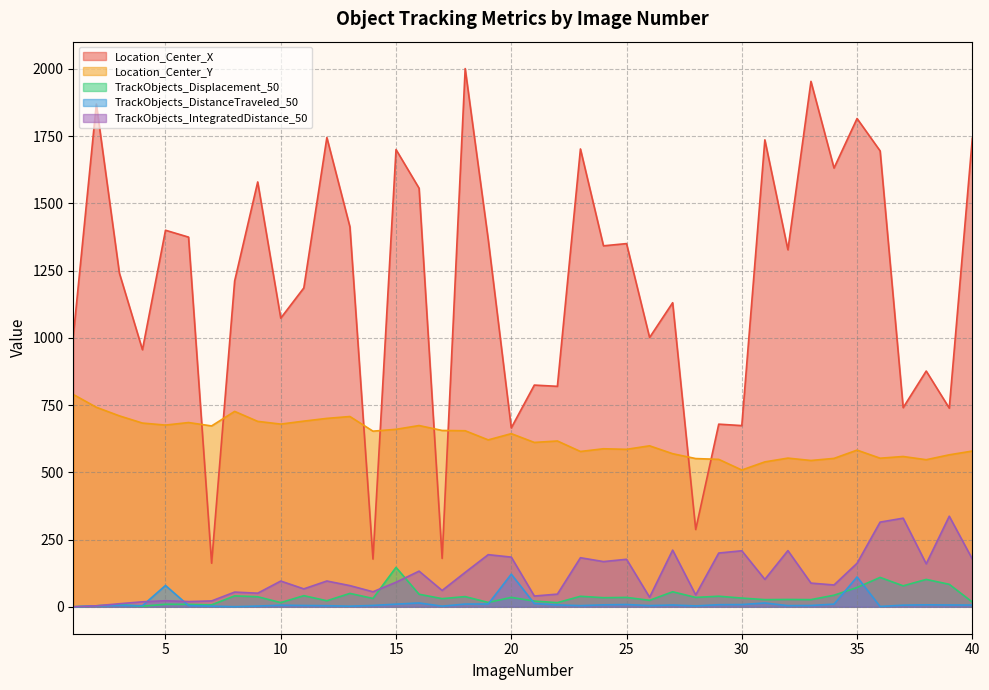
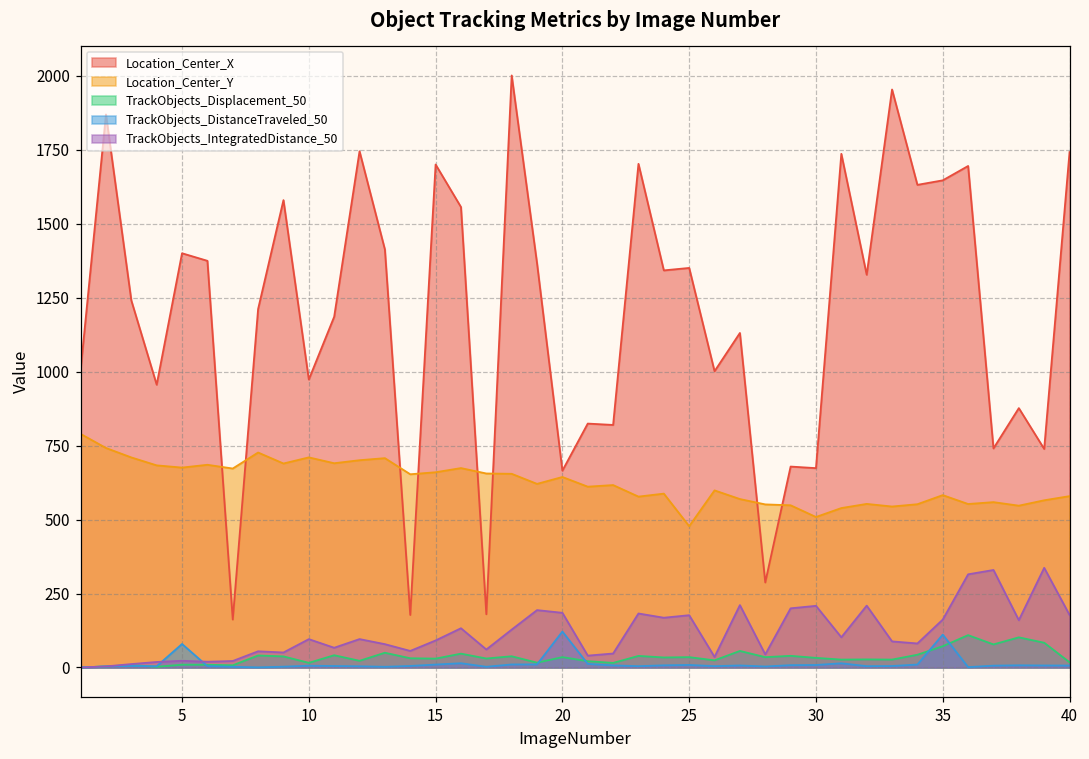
  {
    "Location_Center_X": {
      "5": 1400,
-     "10": 1070,
+     "10": 970,
      "15": 1700,
      "20": 670,
      "25": 1350,
      "30": 670,
-     "35": 1820,
+     "35": 1650,
      "40": 1740
    },
    "Location_Center_Y": {
      "5": 680,
-     "10": 680,
+     "10": 710,
      "15": 660,
      "20": 640,
-     "25": 590,
+     "25": 480,
      "30": 510,
      "35": 580,
      "40": 580
    },
    "TrackObjects_Displacement_50": {
      "5": 10,
      "10": 20,
-     "15": 150,
+     "15": 30,
      "20": 40,
      "25": 30,
      "30": 30,
      "35": 70,
      "40": 20
    },
    "TrackObjects_DistanceTraveled_50": {
      "5": 80,
      "10": 10,
      "15": 10,
      "20": 120,
      "25": 10,
      "30": 10,
      "35": 110,
      "40": 10
    },
    "TrackObjects_IntegratedDistance_50": {
      "5": 20,
      "10": 100,
      "15": 90,
      "20": 180,
      "25": 180,
      "30": 210,
      "35": 160,
      "40": 180
    }
  }
